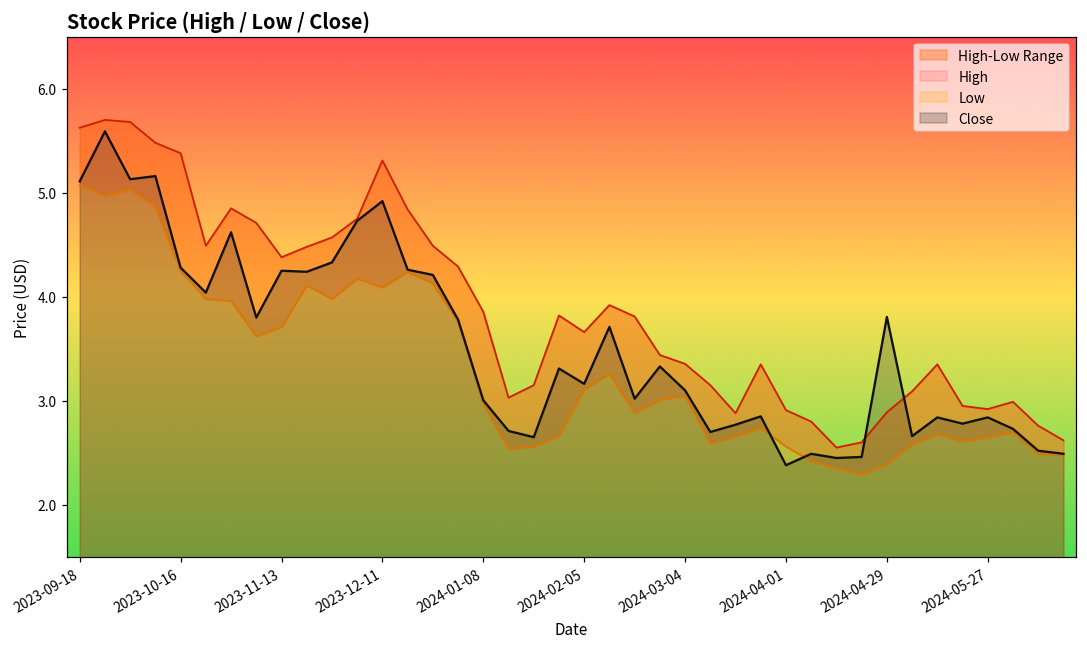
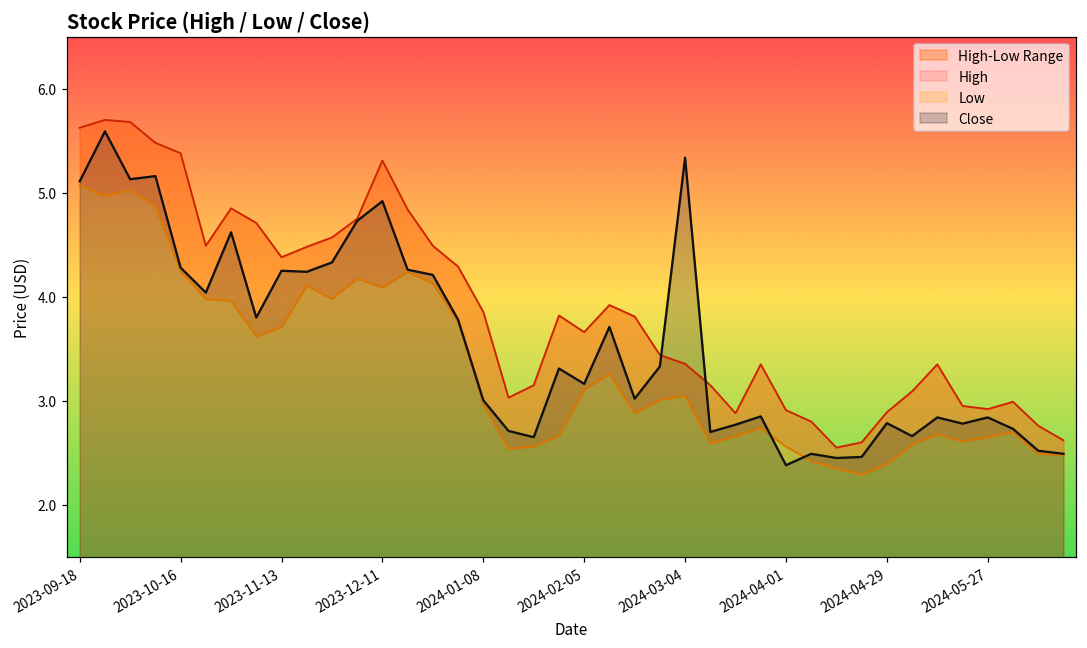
  {
    "Close": {
      "2023-09-18": 5.1,
      "2023-10-16": 4.3,
      "2023-11-13": 4.3,
      "2023-12-11": 4.9,
      "2024-01-08": 3.0,
      "2024-02-05": 3.2,
-     "2024-03-04": 3.1,
+     "2024-03-04": 5.3,
      "2024-04-01": 2.4,
-     "2024-04-29": 3.8,
+     "2024-04-29": 2.8,
      "2024-05-27": 2.8
    }
  }
